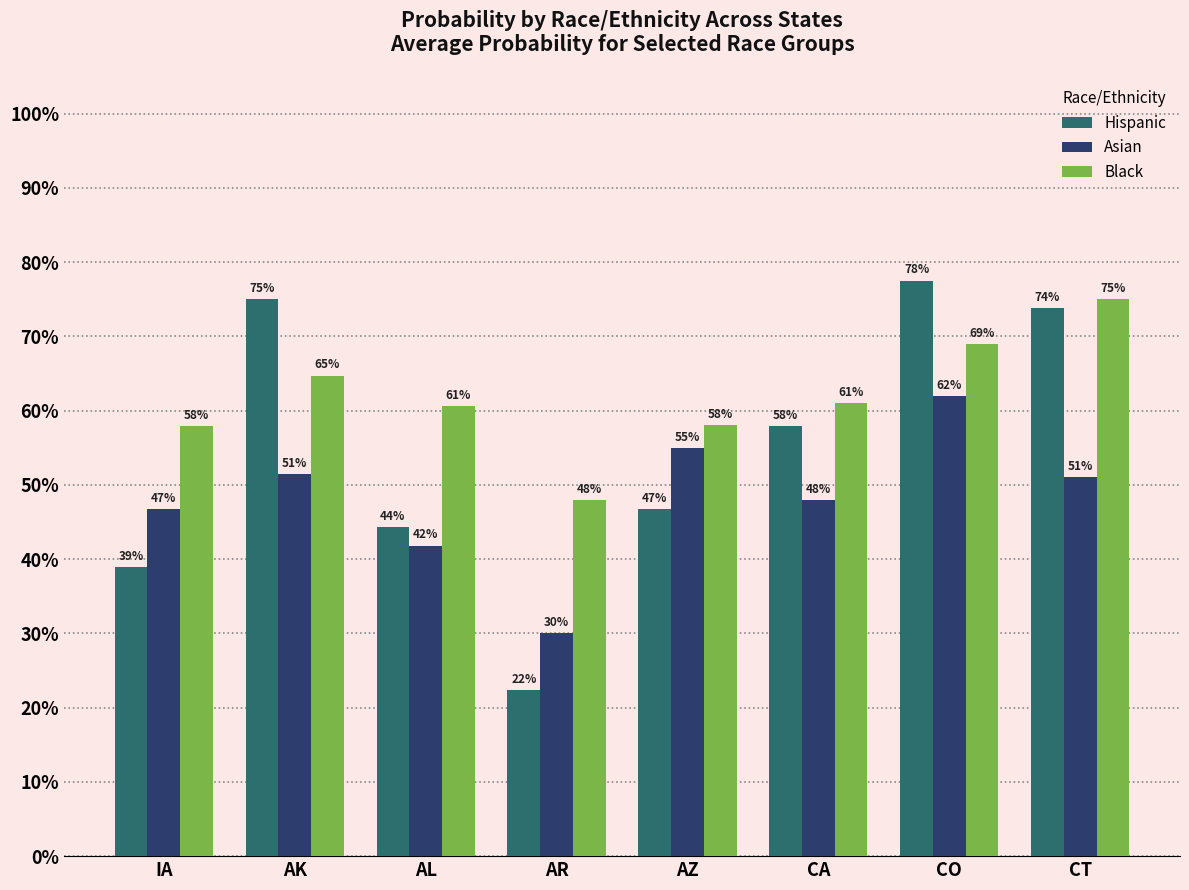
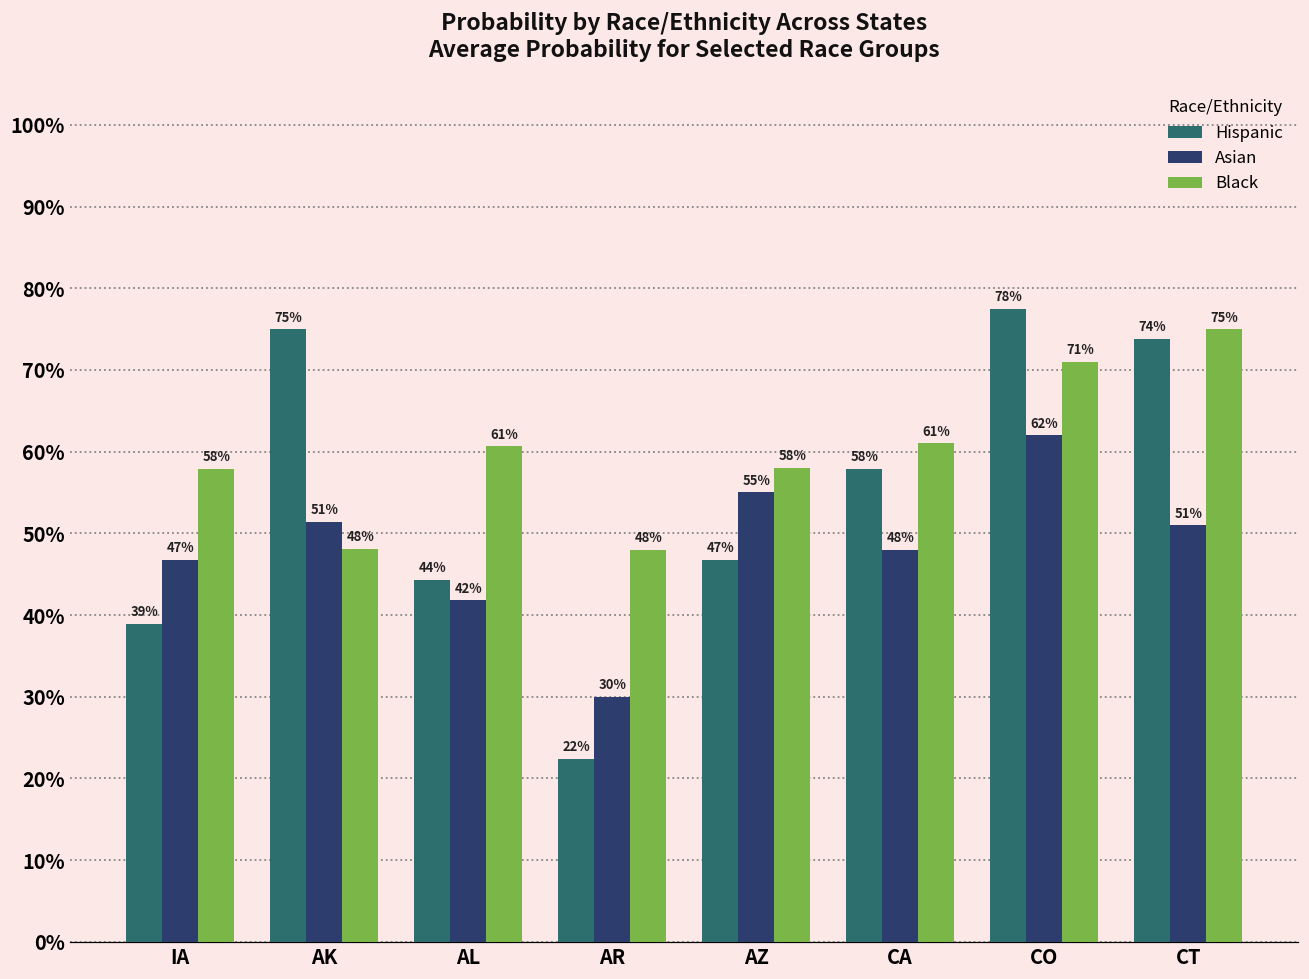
  {
    "Black": {
      "IA": "58%",
-     "AK": "65%",
+     "AK": "48%",
      "AL": "61%",
      "AR": "48%",
      "AZ": "58%",
      "CA": "61%",
-     "CO": "69%",
+     "CO": "71%",
      "CT": "75%"
    }
  }
